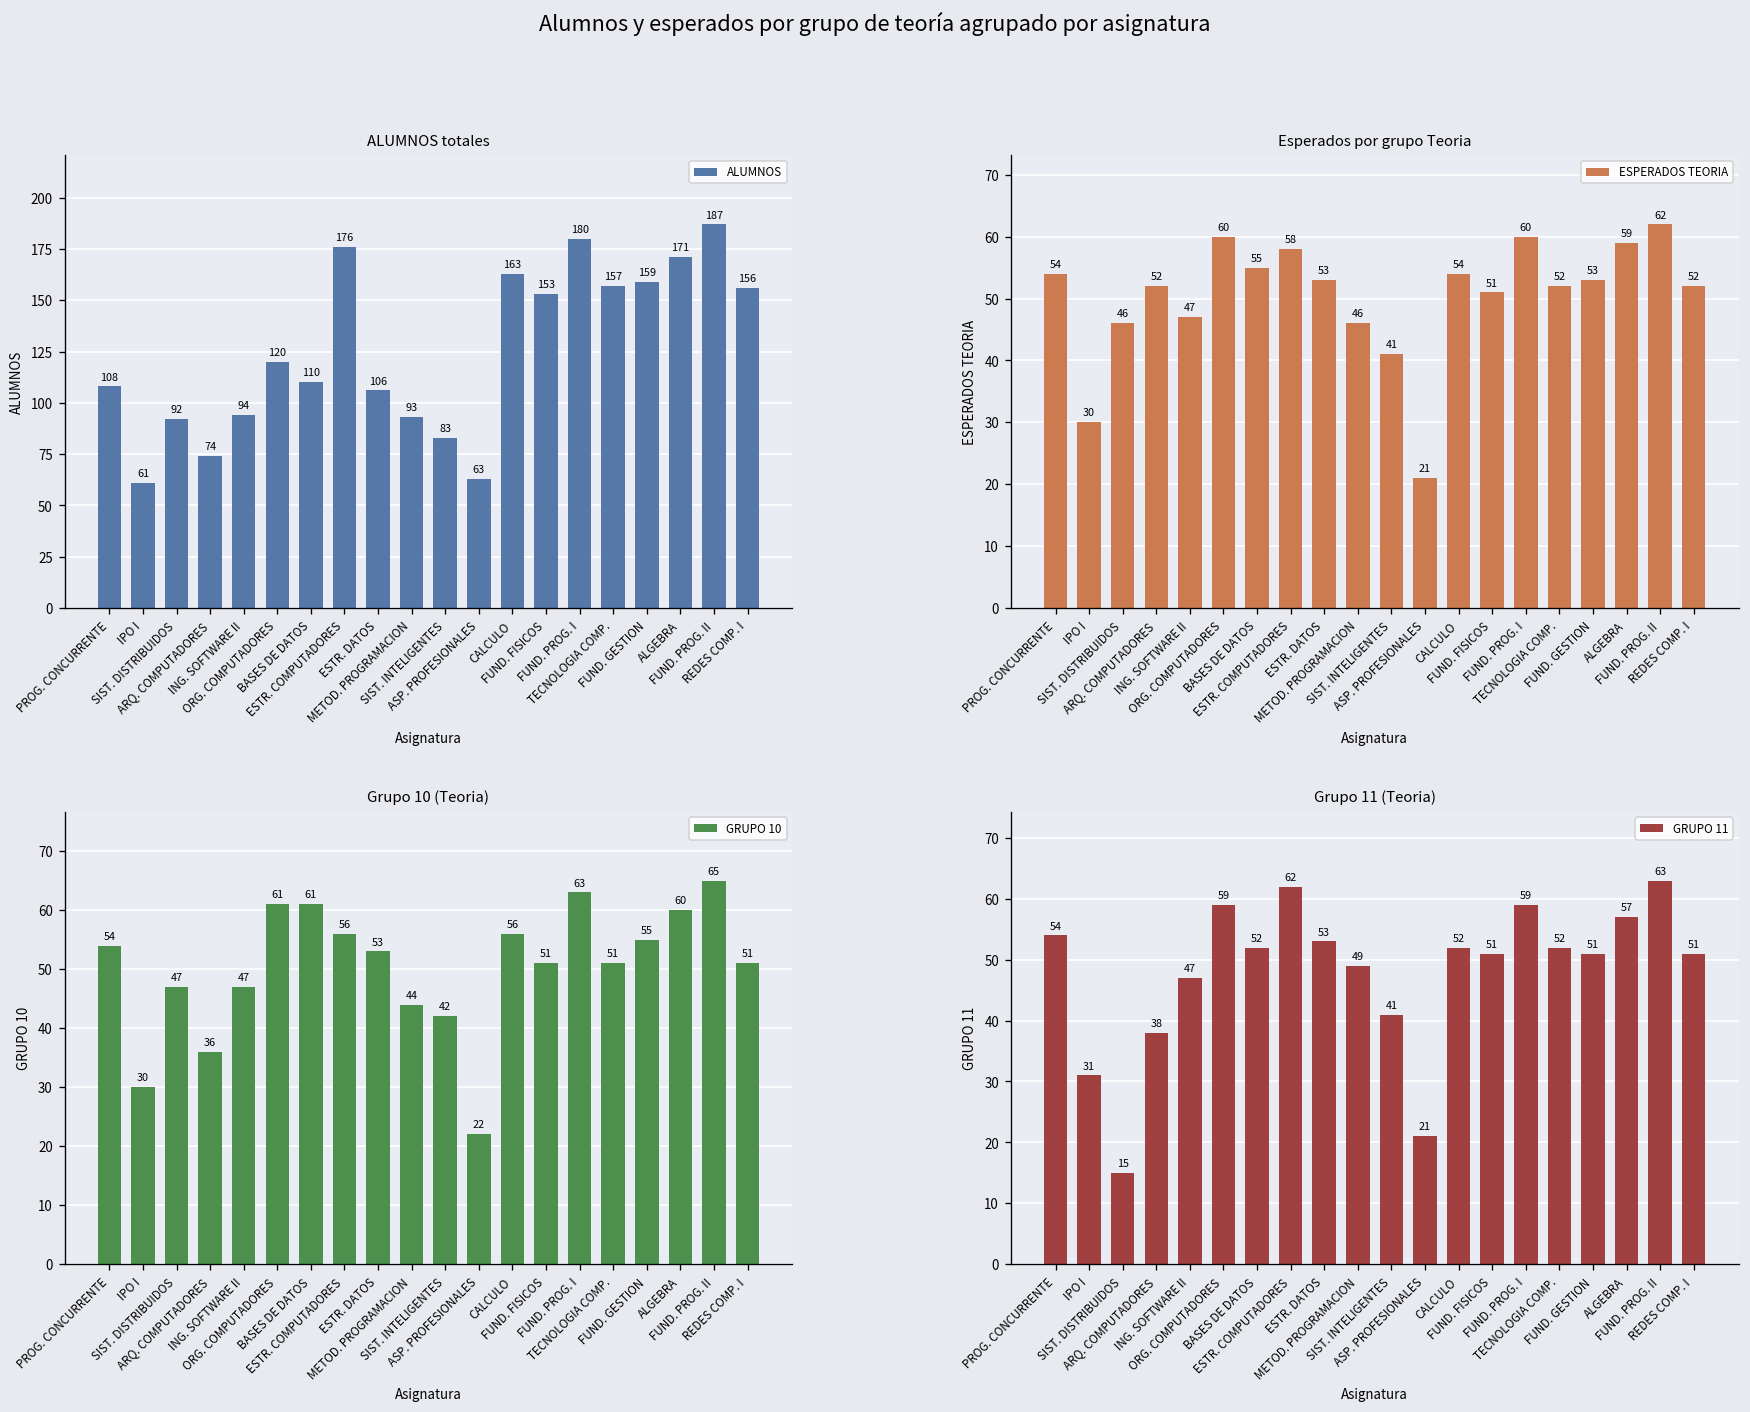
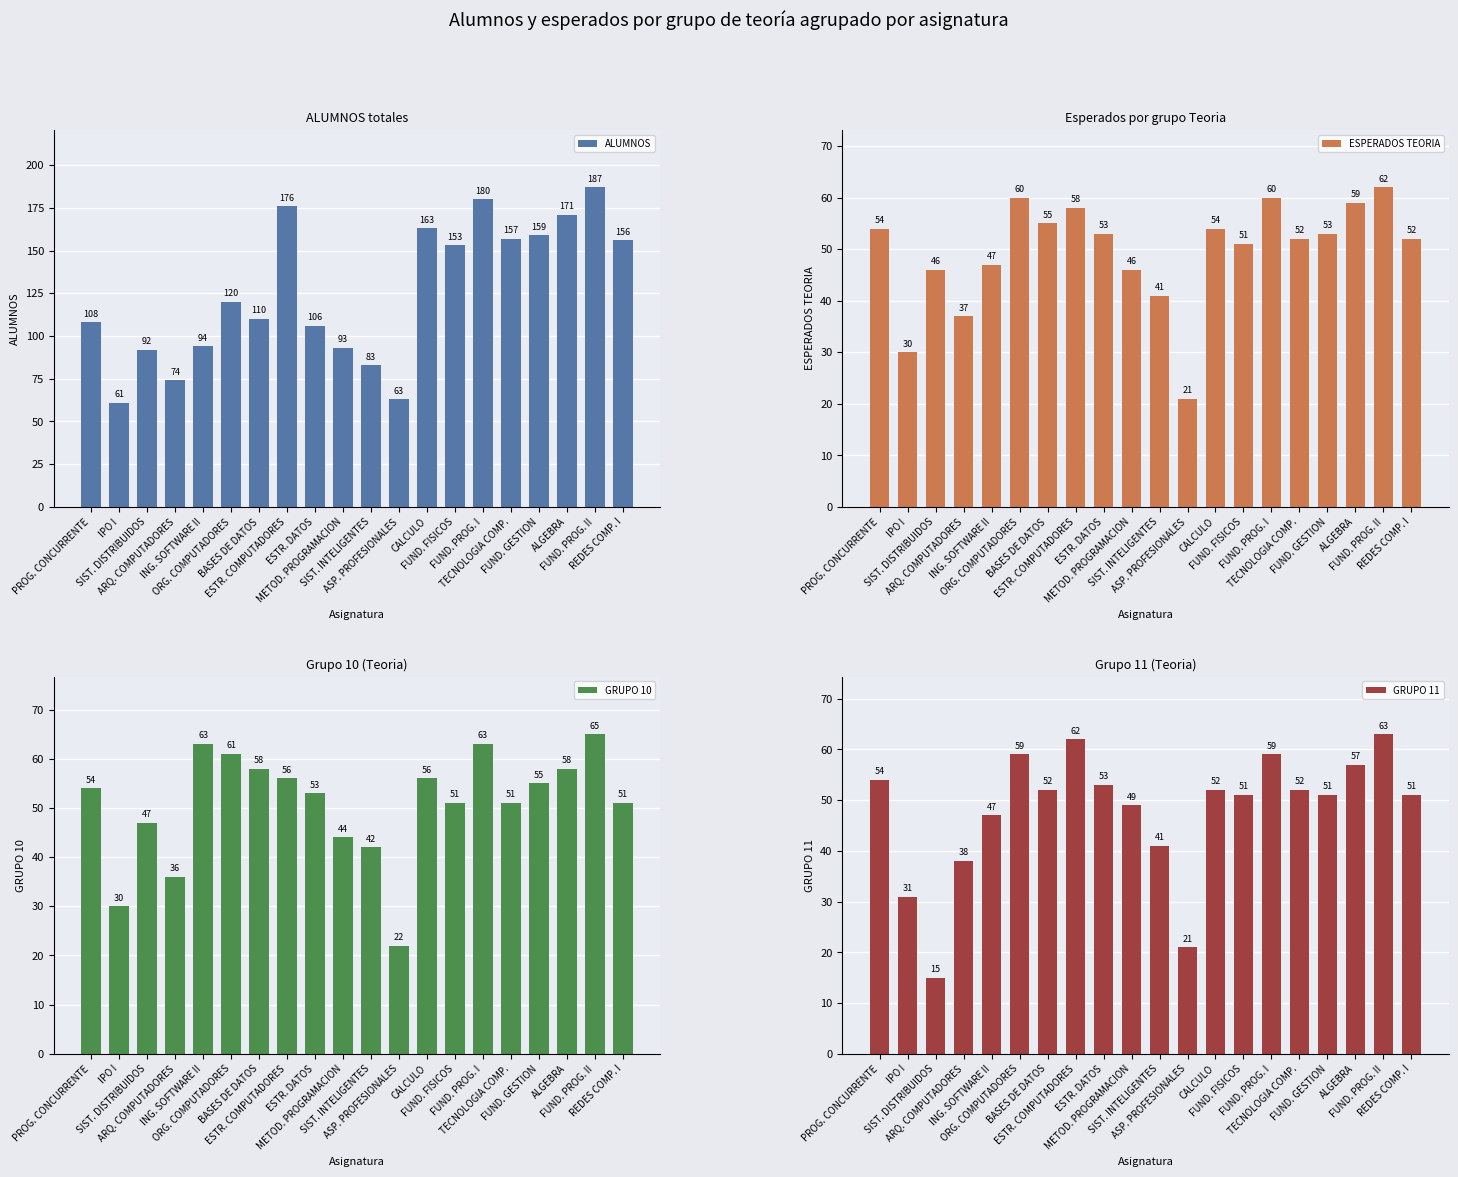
  {
    "ALUMNOS totales": {
      "PROG. CONCURRENTE": 108,
      "IPO I": 61,
      "SIST. DISTRIBUIDOS": 92,
      "ARQ. COMPUTADORES": 74,
      "ING. SOFTWARE II": 94,
      "ORG. COMPUTADORES": 120,
      "BASES DE DATOS": 110,
      "ESTR. COMPUTADORES": 176,
      "ESTR. DATOS": 106,
      "METOD. PROGRAMACION": 93,
      "SIST. INTELIGENTES": 83,
      "ASP. PROFESIONALES": 63,
      "CALCULO": 163,
      "FUND. FISICOS": 153,
      "FUND. PROG. I": 180,
      "TECNOLOGIA COMP.": 157,
      "FUND. GESTION": 159,
      "ALGEBRA": 171,
      "FUND. PROG. II": 187,
      "REDES COMP. I": 156
    },
    "Esperados por grupo Teoria": {
      "PROG. CONCURRENTE": 54,
      "IPO I": 30,
      "SIST. DISTRIBUIDOS": 46,
-     "ARQ. COMPUTADORES": 52,
+     "ARQ. COMPUTADORES": 37,
      "ING. SOFTWARE II": 47,
      "ORG. COMPUTADORES": 60,
      "BASES DE DATOS": 55,
      "ESTR. COMPUTADORES": 58,
      "ESTR. DATOS": 53,
      "METOD. PROGRAMACION": 46,
      "SIST. INTELIGENTES": 41,
      "ASP. PROFESIONALES": 21,
      "CALCULO": 54,
      "FUND. FISICOS": 51,
      "FUND. PROG. I": 60,
      "TECNOLOGIA COMP.": 52,
      "FUND. GESTION": 53,
      "ALGEBRA": 59,
      "FUND. PROG. II": 62,
      "REDES COMP. I": 52
    },
    "Grupo 10 (Teoria)": {
      "PROG. CONCURRENTE": 54,
      "IPO I": 30,
      "SIST. DISTRIBUIDOS": 47,
      "ARQ. COMPUTADORES": 36,
-     "ING. SOFTWARE II": 47,
+     "ING. SOFTWARE II": 63,
      "ORG. COMPUTADORES": 61,
-     "BASES DE DATOS": 61,
+     "BASES DE DATOS": 58,
      "ESTR. COMPUTADORES": 56,
      "ESTR. DATOS": 53,
      "METOD. PROGRAMACION": 44,
      "SIST. INTELIGENTES": 42,
      "ASP. PROFESIONALES": 22,
      "CALCULO": 56,
      "FUND. FISICOS": 51,
      "FUND. PROG. I": 63,
      "TECNOLOGIA COMP.": 51,
      "FUND. GESTION": 55,
-     "ALGEBRA": 60,
+     "ALGEBRA": 58,
      "FUND. PROG. II": 65,
      "REDES COMP. I": 51
    },
    "Grupo 11 (Teoria)": {
      "PROG. CONCURRENTE": 54,
      "IPO I": 31,
      "SIST. DISTRIBUIDOS": 15,
      "ARQ. COMPUTADORES": 38,
      "ING. SOFTWARE II": 47,
      "ORG. COMPUTADORES": 59,
      "BASES DE DATOS": 52,
      "ESTR. COMPUTADORES": 62,
      "ESTR. DATOS": 53,
      "METOD. PROGRAMACION": 49,
      "SIST. INTELIGENTES": 41,
      "ASP. PROFESIONALES": 21,
      "CALCULO": 52,
      "FUND. FISICOS": 51,
      "FUND. PROG. I": 59,
      "TECNOLOGIA COMP.": 52,
      "FUND. GESTION": 51,
      "ALGEBRA": 57,
      "FUND. PROG. II": 63,
      "REDES COMP. I": 51
    }
  }
